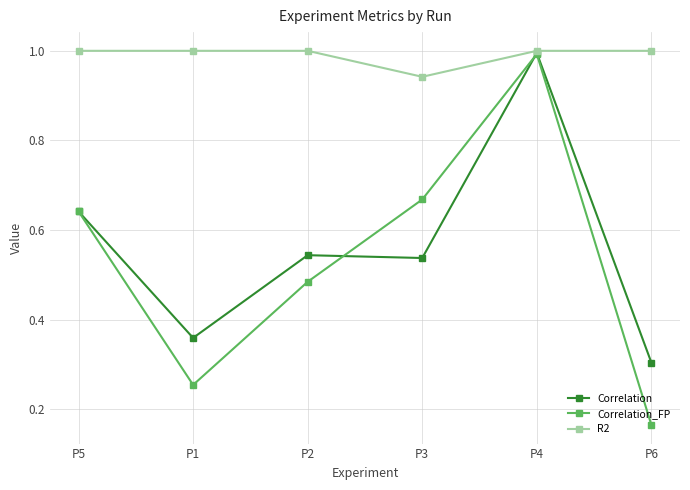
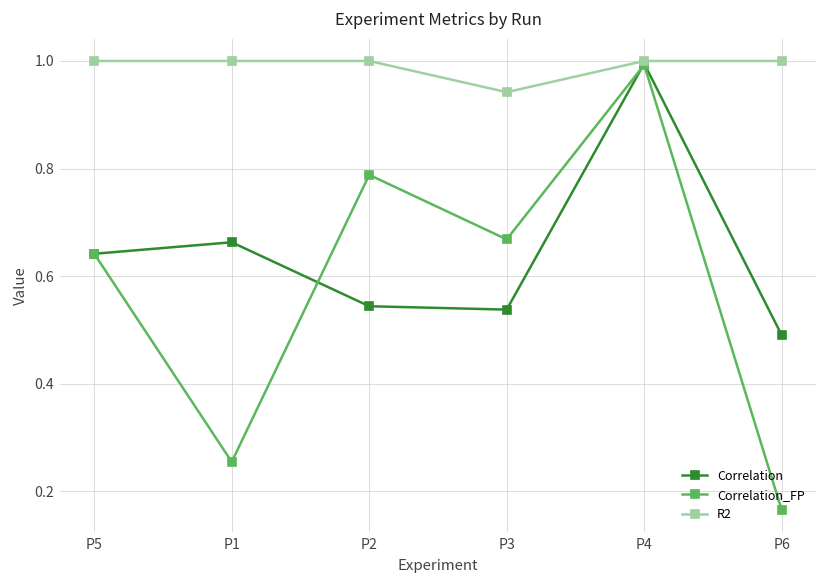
  {
    "Correlation": {
-     "P1": 0.36,
+     "P1": 0.66,
      "P2": 0.54,
      "P3": 0.54,
-     "P6": 0.30
+     "P6": 0.49
    },
    "Correlation_FP": {
      "P1": 0.25,
-     "P2": 0.48,
+     "P2": 0.79,
      "P3": 0.67,
      "P6": 0.17
    },
    "R2": {
      "P5": 1.00,
      "P1": 1.00,
      "P2": 1.00,
      "P3": 0.94,
      "P6": 1.00
    }
  }
